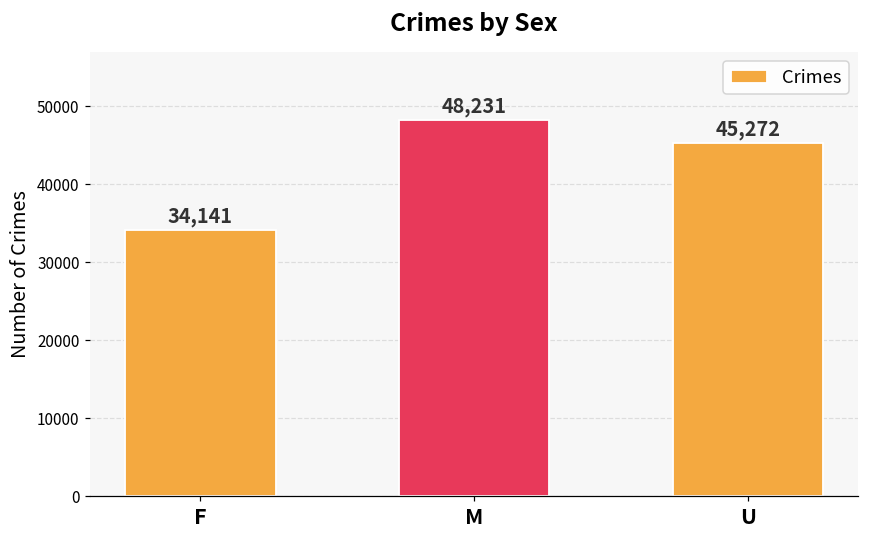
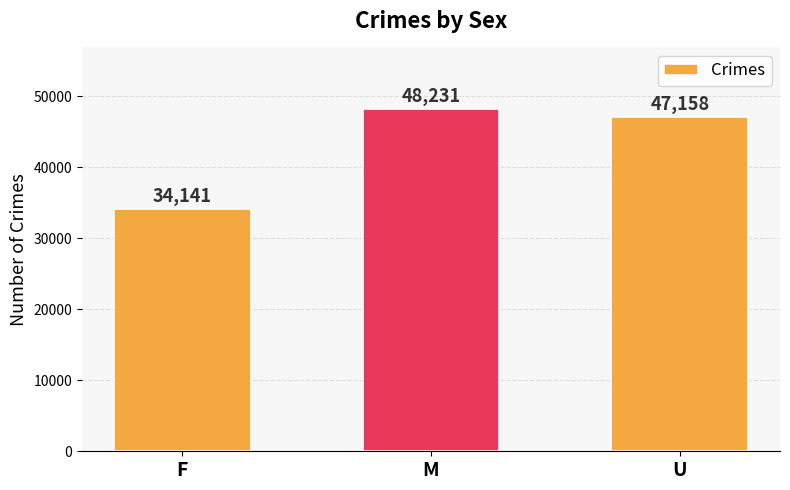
  {
    "F": "34,141",
    "M": "48,231",
-   "U": "45,272"
+   "U": "47,158"
  }
